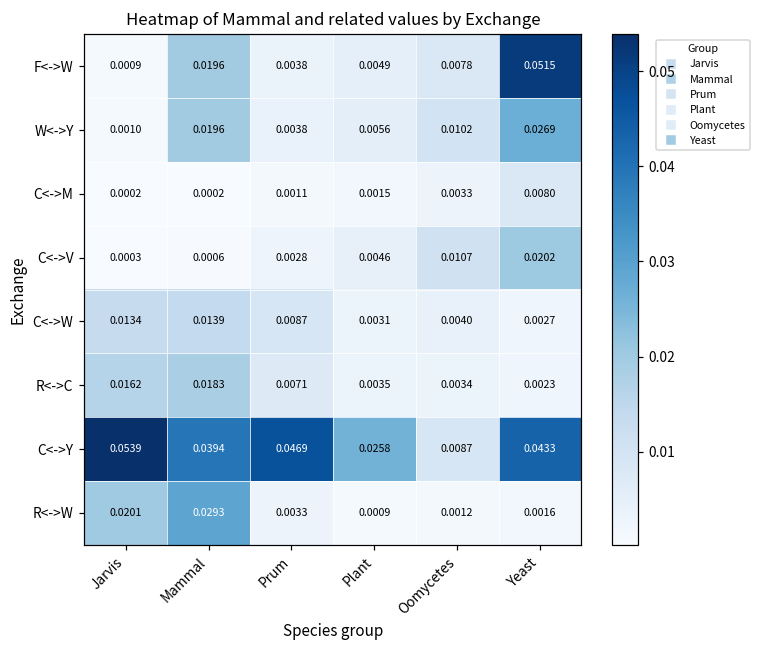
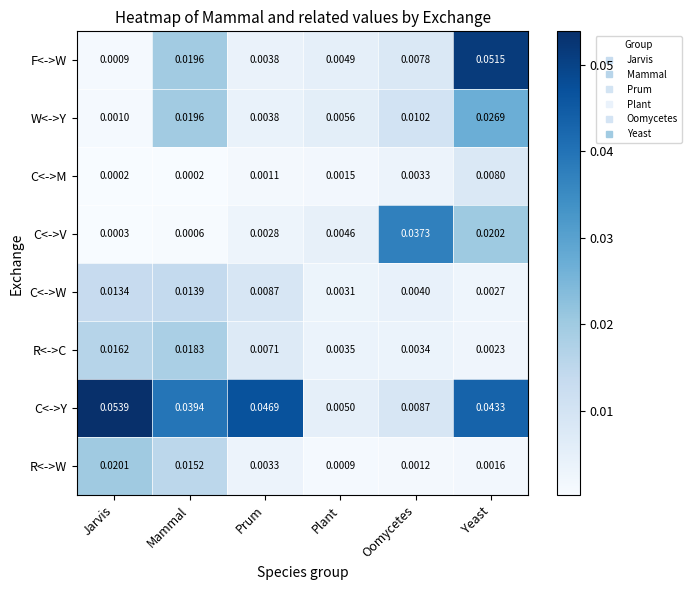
  {
    "F<->W": {
      "Jarvis": 0.0009,
      "Mammal": 0.0196,
      "Prum": 0.0038,
      "Plant": 0.0049,
      "Oomycetes": 0.0078,
      "Yeast": 0.0515
    },
    "W<->Y": {
      "Jarvis": 0.0010,
      "Mammal": 0.0196,
      "Prum": 0.0038,
      "Plant": 0.0056,
      "Oomycetes": 0.0102,
      "Yeast": 0.0269
    },
    "C<->M": {
      "Jarvis": 0.0002,
      "Mammal": 0.0002,
      "Prum": 0.0011,
      "Plant": 0.0015,
      "Oomycetes": 0.0033,
      "Yeast": 0.0080
    },
    "C<->V": {
      "Jarvis": 0.0003,
      "Mammal": 0.0006,
      "Prum": 0.0028,
      "Plant": 0.0046,
-     "Oomycetes": 0.0107,
+     "Oomycetes": 0.0373,
      "Yeast": 0.0202
    },
    "C<->W": {
      "Jarvis": 0.0134,
      "Mammal": 0.0139,
      "Prum": 0.0087,
      "Plant": 0.0031,
      "Oomycetes": 0.0040,
      "Yeast": 0.0027
    },
    "R<->C": {
      "Jarvis": 0.0162,
      "Mammal": 0.0183,
      "Prum": 0.0071,
      "Plant": 0.0035,
      "Oomycetes": 0.0034,
      "Yeast": 0.0023
    },
    "C<->Y": {
      "Jarvis": 0.0539,
      "Mammal": 0.0394,
      "Prum": 0.0469,
-     "Plant": 0.0258,
+     "Plant": 0.0050,
      "Oomycetes": 0.0087,
      "Yeast": 0.0433
    },
    "R<->W": {
      "Jarvis": 0.0201,
-     "Mammal": 0.0293,
+     "Mammal": 0.0152,
      "Prum": 0.0033,
      "Plant": 0.0009,
      "Oomycetes": 0.0012,
      "Yeast": 0.0016
    }
  }
